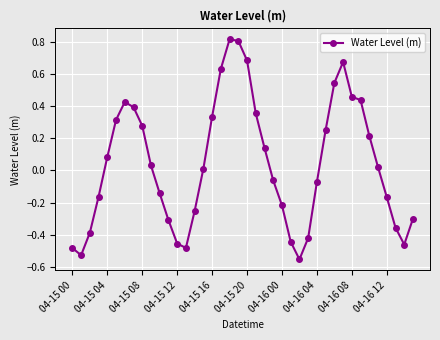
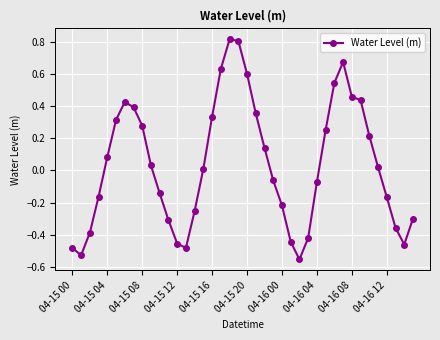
  {
    "04-15 00": -0.48,
    "04-15 04": 0.08,
    "04-15 08": 0.28,
    "04-15 12": -0.46,
    "04-15 16": 0.34,
-   "04-15 20": 0.69,
+   "04-15 20": 0.60,
    "04-16 00": -0.22,
    "04-16 04": -0.07,
    "04-16 08": 0.46,
    "04-16 12": -0.17
  }
